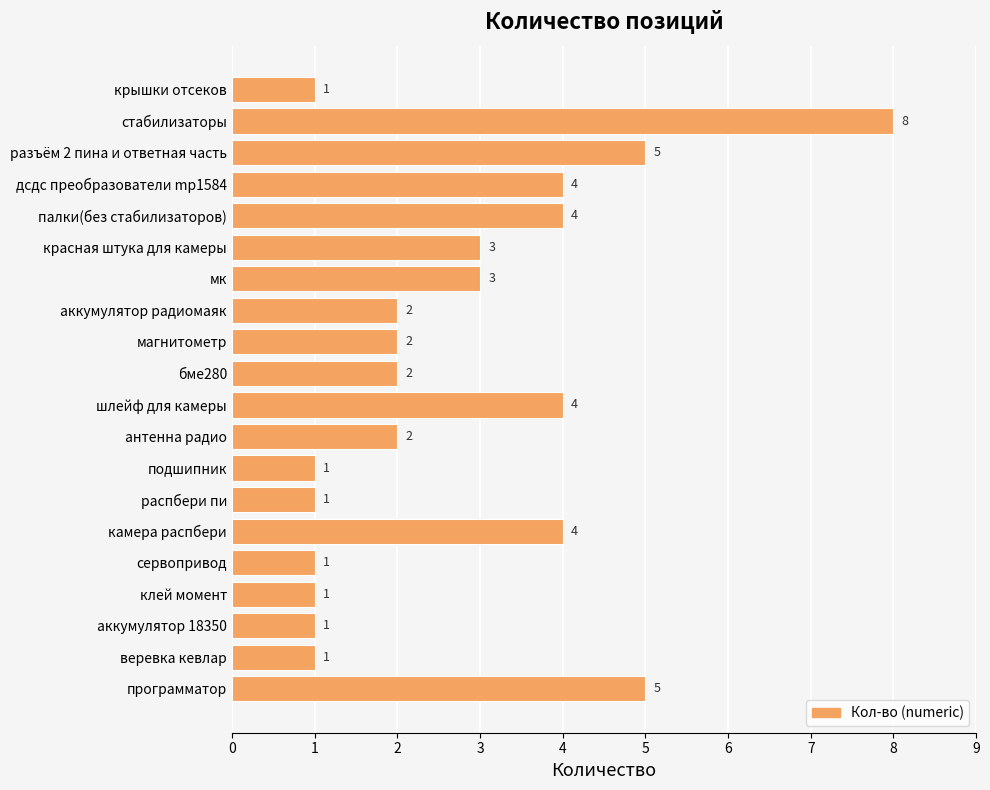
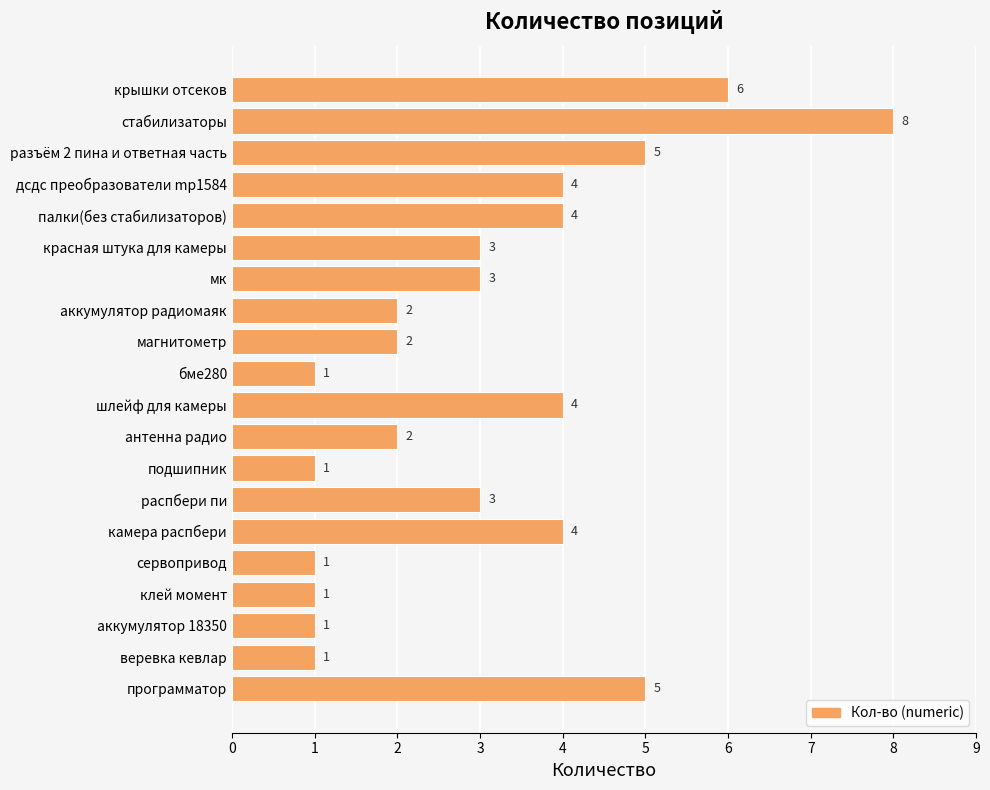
  {
-   "крышки отсеков": 1,
+   "крышки отсеков": 6,
    "стабилизаторы": 8,
    "разъём 2 пина и ответная часть": 5,
    "дсдс преобразователи mp1584": 4,
    "палки(без стабилизаторов)": 4,
    "красная штука для камеры": 3,
    "мк": 3,
    "аккумулятор радиомаяк": 2,
    "магнитометр": 2,
-   "бме280": 2,
+   "бме280": 1,
    "шлейф для камеры": 4,
    "антенна радио": 2,
    "подшипник": 1,
-   "распбери пи": 1,
+   "распбери пи": 3,
    "камера распбери": 4,
    "сервопривод": 1,
    "клей момент": 1,
    "аккумулятор 18350": 1,
    "веревка кевлар": 1,
    "программатор": 5
  }
